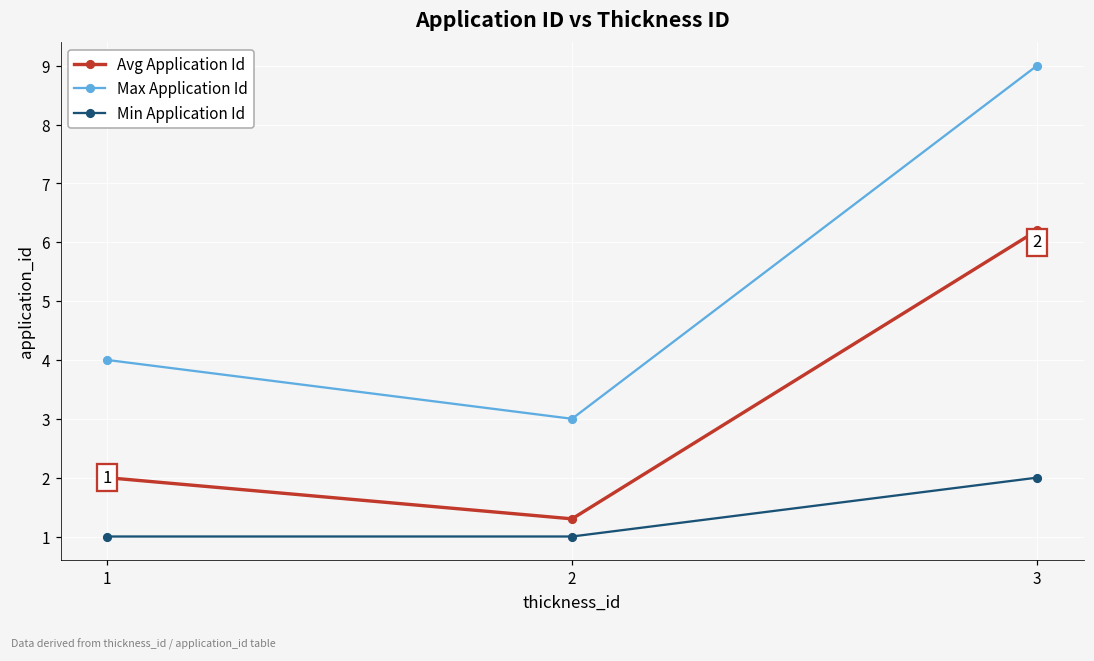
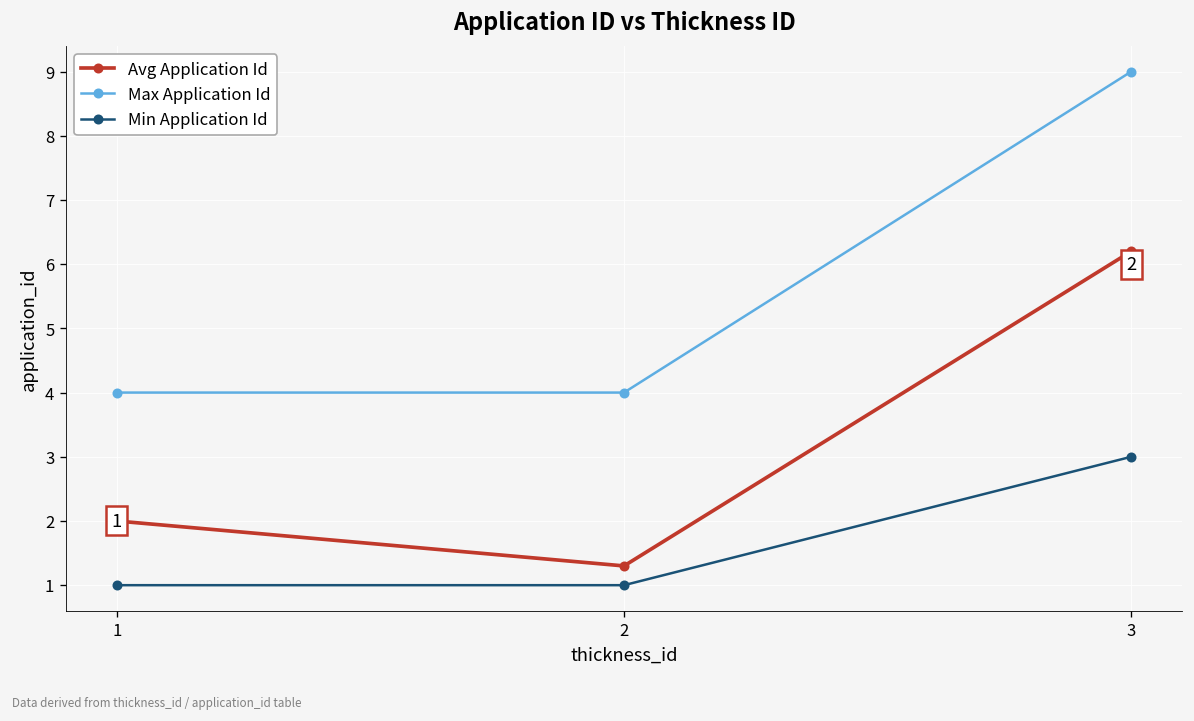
  {
    "Avg Application Id": {
      "2": 1.3
    },
    "Max Application Id": {
      "1": 4,
-     "2": 3,
+     "2": 4,
      "3": 9
    },
    "Min Application Id": {
      "1": 1,
      "2": 1,
-     "3": 2
+     "3": 3
    }
  }
